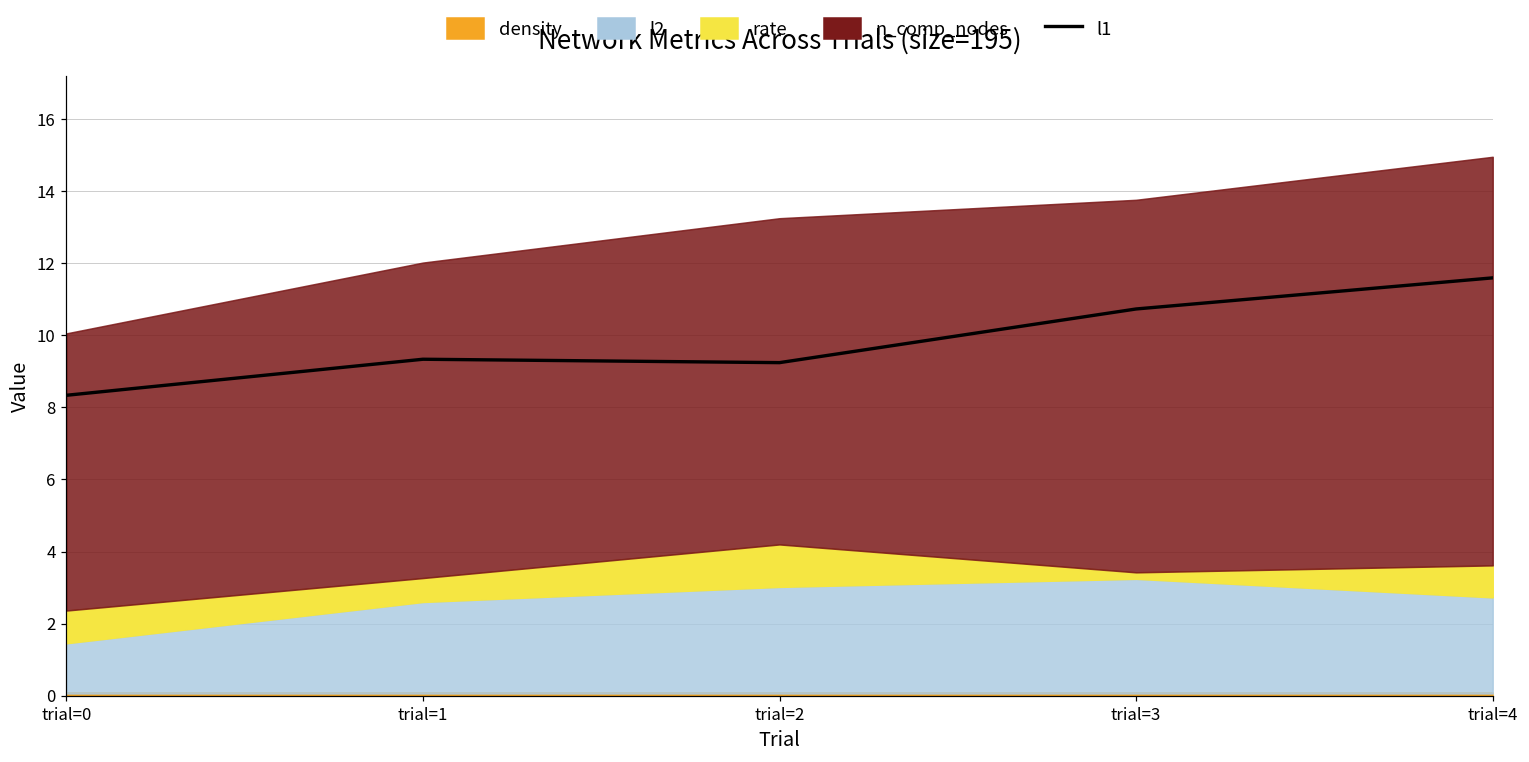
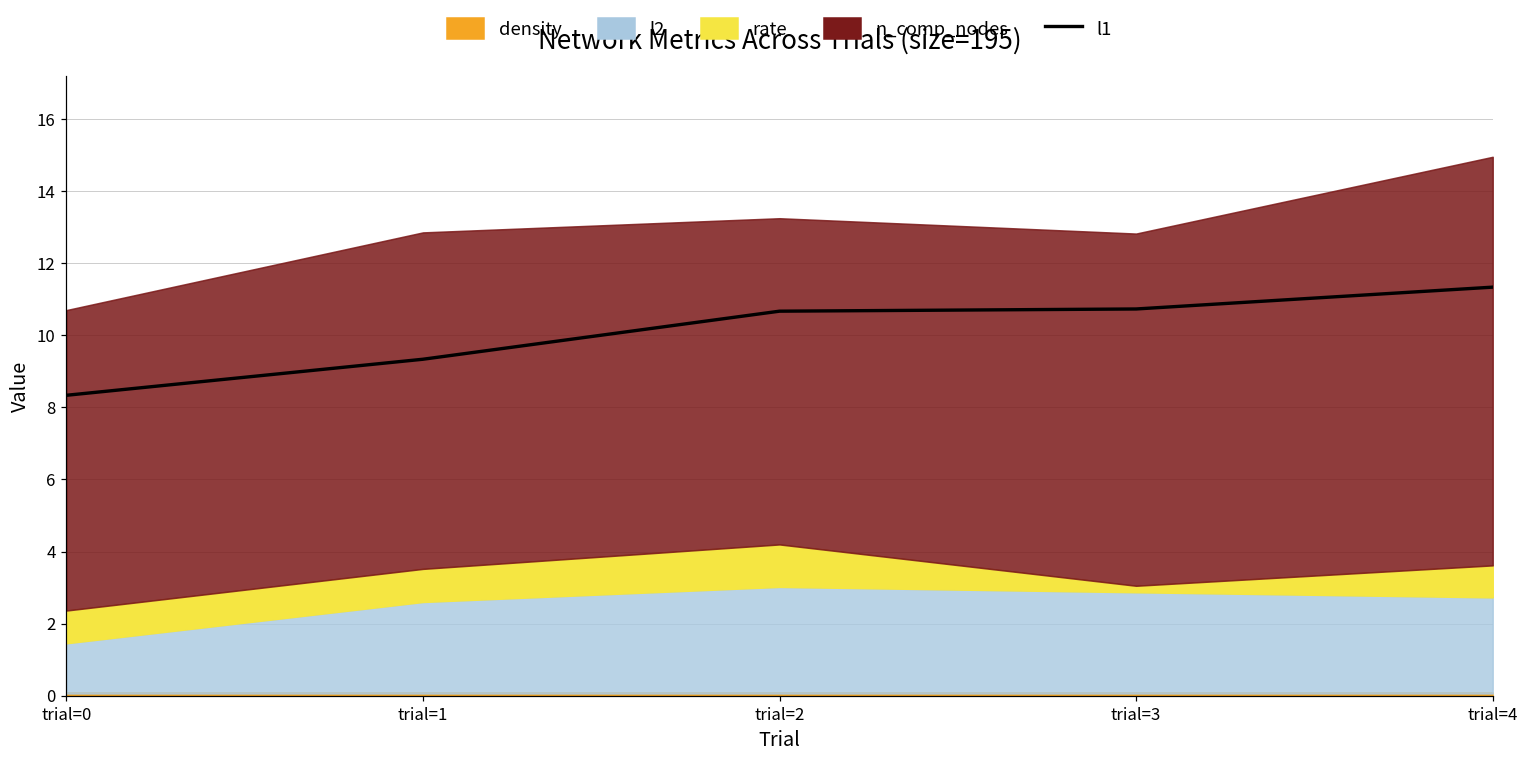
  {
    "l1": {
      "trial=0": 8.3,
      "trial=1": 9.3,
-     "trial=2": 9.2,
+     "trial=2": 10.7,
      "trial=3": 10.7,
-     "trial=4": 11.6
+     "trial=4": 11.3
    },
    "l2": {
-     "trial=3": 3.2
+     "trial=3": 2.8
    },
    "rate": {
      "trial=0": 0.9,
-     "trial=1": 0.7,
+     "trial=1": 0.9,
      "trial=2": 1.2,
      "trial=3": 0.2,
      "trial=4": 0.9
    },
    "n_comp_nodes": {
-     "trial=0": 7.7,
-     "trial=1": 8.7,
+     "trial=0": 8.3,
+     "trial=1": 9.3,
      "trial=2": 9.0,
-     "trial=3": 10.3,
+     "trial=3": 9.8,
      "trial=4": 11.3
    }
  }
